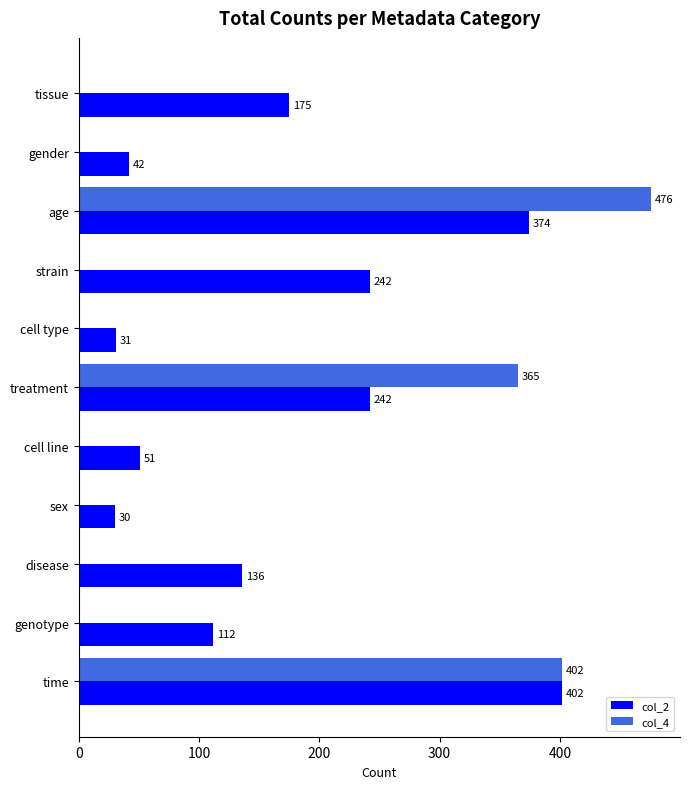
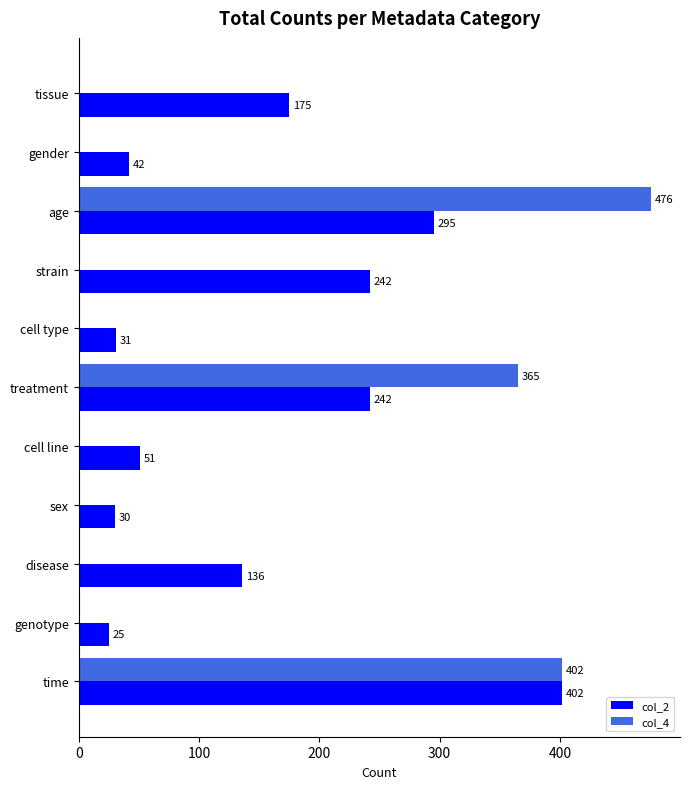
  {
    "col_2": {
      "tissue": 175,
      "gender": 42,
-     "age": 374,
+     "age": 295,
      "strain": 242,
      "cell type": 31,
      "treatment": 242,
      "cell line": 51,
      "sex": 30,
      "disease": 136,
-     "genotype": 112,
+     "genotype": 25,
      "time": 402
    },
    "col_4": {
      "age": 476,
      "treatment": 365,
      "time": 402
    }
  }
